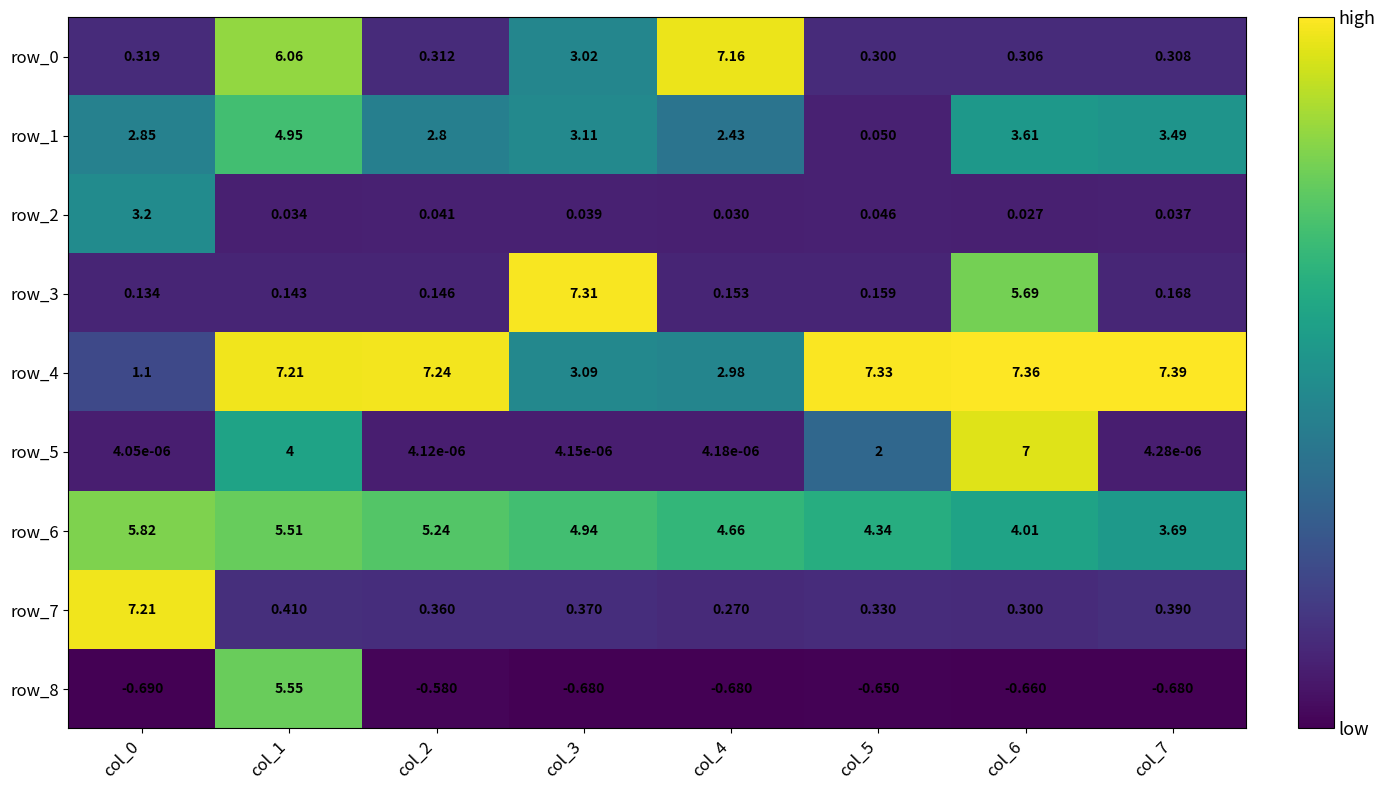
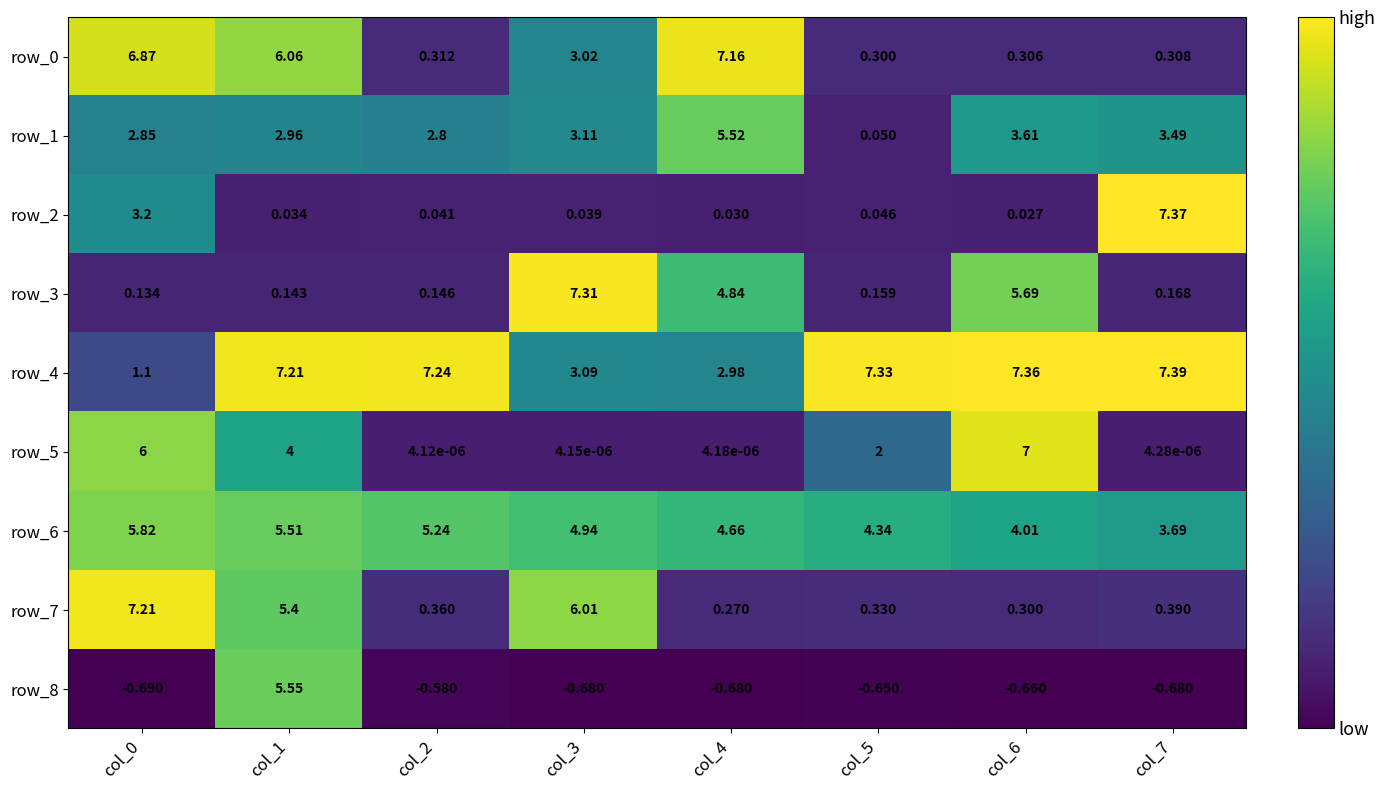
  {
    "row_0": {
-     "col_0": "0.319",
+     "col_0": "6.87",
      "col_1": "6.06",
      "col_2": "0.312",
      "col_3": "3.02",
      "col_4": "7.16",
      "col_5": "0.300",
      "col_6": "0.306",
      "col_7": "0.308"
    },
    "row_1": {
      "col_0": "2.85",
-     "col_1": "4.95",
+     "col_1": "2.96",
      "col_2": "2.8",
      "col_3": "3.11",
-     "col_4": "2.43",
+     "col_4": "5.52",
      "col_5": "0.050",
      "col_6": "3.61",
      "col_7": "3.49"
    },
    "row_2": {
      "col_0": "3.2",
      "col_1": "0.034",
      "col_2": "0.041",
      "col_3": "0.039",
      "col_4": "0.030",
      "col_5": "0.046",
      "col_6": "0.027",
-     "col_7": "0.037"
+     "col_7": "7.37"
    },
    "row_3": {
      "col_0": "0.134",
      "col_1": "0.143",
      "col_2": "0.146",
      "col_3": "7.31",
-     "col_4": "0.153",
+     "col_4": "4.84",
      "col_5": "0.159",
      "col_6": "5.69",
      "col_7": "0.168"
    },
    "row_4": {
      "col_0": "1.1",
      "col_1": "7.21",
      "col_2": "7.24",
      "col_3": "3.09",
      "col_4": "2.98",
      "col_5": "7.33",
      "col_6": "7.36",
      "col_7": "7.39"
    },
    "row_5": {
-     "col_0": "4.05e-06",
+     "col_0": "6",
      "col_1": "4",
      "col_2": "4.12e-06",
      "col_3": "4.15e-06",
      "col_4": "4.18e-06",
      "col_5": "2",
      "col_6": "7",
      "col_7": "4.28e-06"
    },
    "row_6": {
      "col_0": "5.82",
      "col_1": "5.51",
      "col_2": "5.24",
      "col_3": "4.94",
      "col_4": "4.66",
      "col_5": "4.34",
      "col_6": "4.01",
      "col_7": "3.69"
    },
    "row_7": {
      "col_0": "7.21",
-     "col_1": "0.410",
+     "col_1": "5.4",
      "col_2": "0.360",
-     "col_3": "0.370",
+     "col_3": "6.01",
      "col_4": "0.270",
      "col_5": "0.330",
      "col_6": "0.300",
      "col_7": "0.390"
    },
    "row_8": {
      "col_0": "-0.690",
      "col_1": "5.55",
      "col_2": "-0.580",
      "col_3": "-0.680",
      "col_4": "-0.680",
      "col_5": "-0.650",
      "col_6": "-0.660",
      "col_7": "-0.680"
    }
  }
